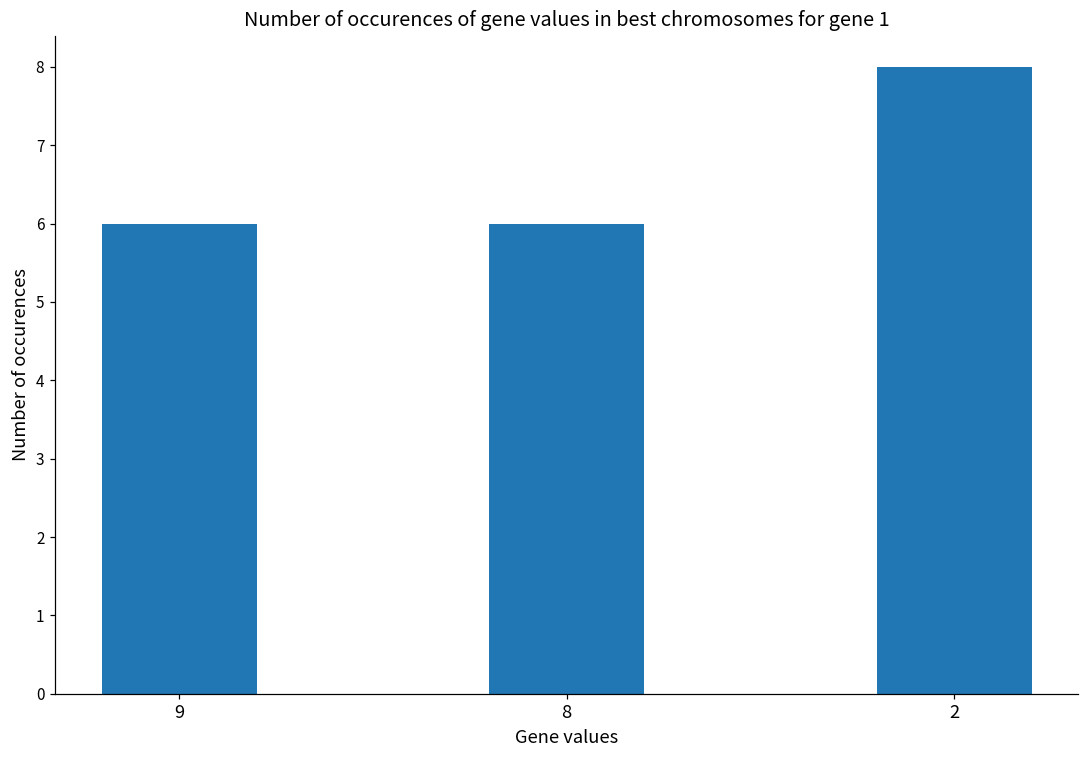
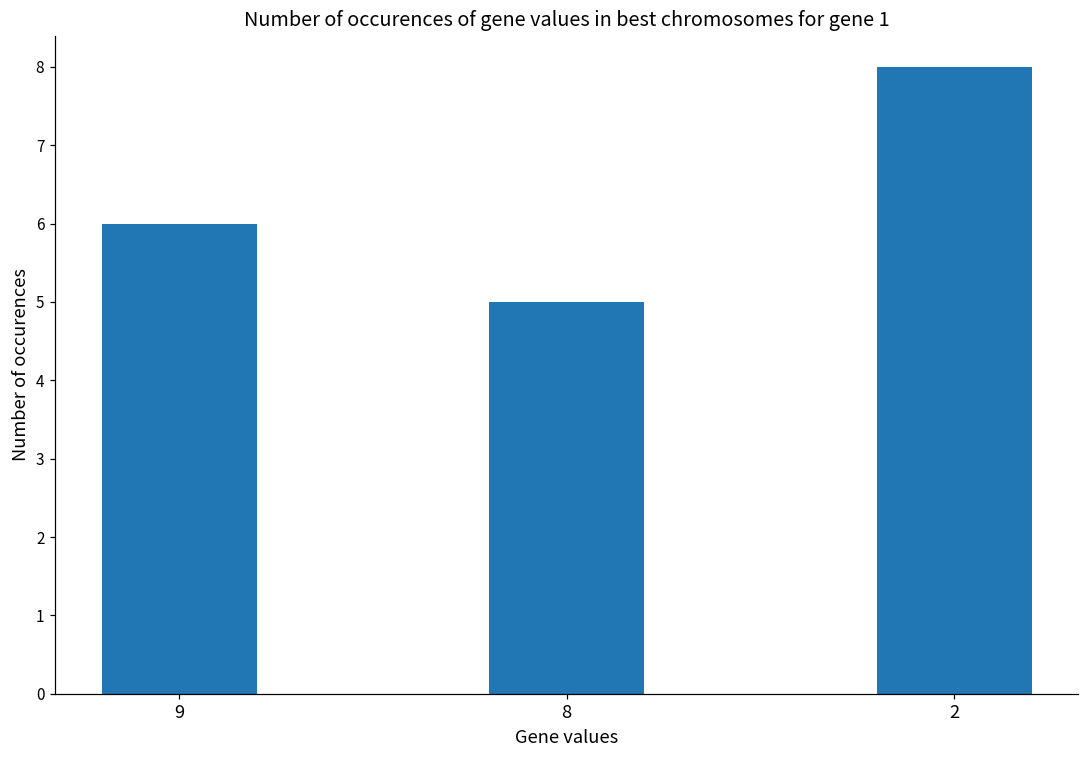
  {
    "9": 6,
-   "8": 6,
+   "8": 5,
    "2": 8
  }
